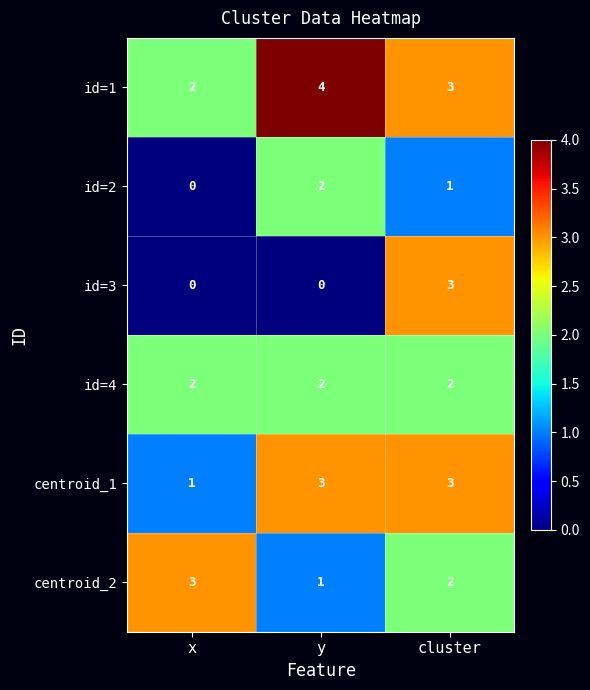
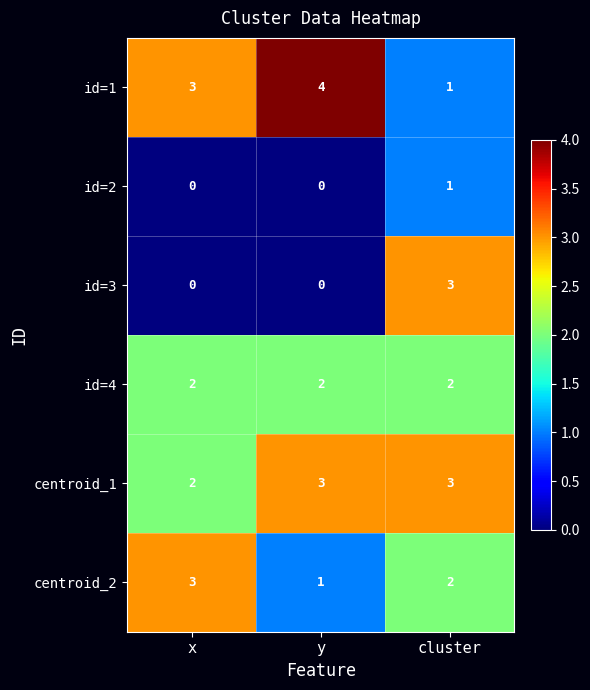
  {
    "id=1": {
-     "x": 2,
+     "x": 3,
      "y": 4,
-     "cluster": 3
+     "cluster": 1
    },
    "id=2": {
      "x": 0,
-     "y": 2,
+     "y": 0,
      "cluster": 1
    },
    "id=3": {
      "x": 0,
      "y": 0,
      "cluster": 3
    },
    "id=4": {
      "x": 2,
      "y": 2,
      "cluster": 2
    },
    "centroid_1": {
-     "x": 1,
+     "x": 2,
      "y": 3,
      "cluster": 3
    },
    "centroid_2": {
      "x": 3,
      "y": 1,
      "cluster": 2
    }
  }
